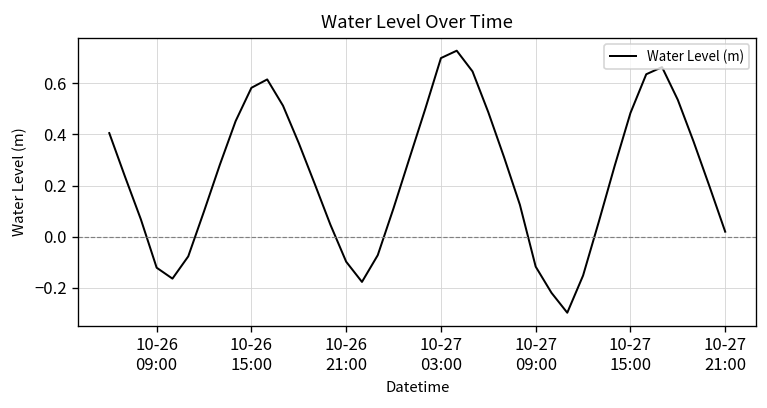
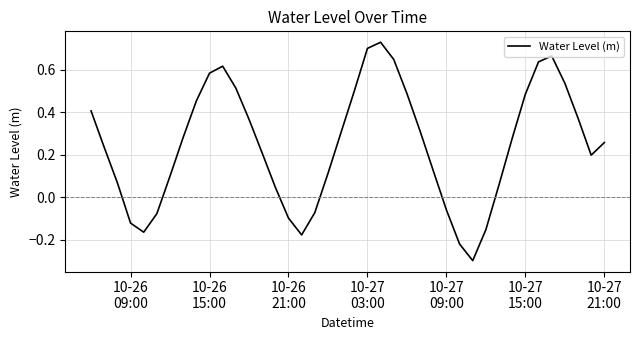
  {
    "10-26 09:00": -0.12,
    "10-26 15:00": 0.58,
    "10-26 21:00": -0.10,
    "10-27 03:00": 0.70,
-   "10-27 09:00": -0.12,
+   "10-27 09:00": -0.06,
    "10-27 15:00": 0.48,
-   "10-27 21:00": 0.02
+   "10-27 21:00": 0.26
  }
